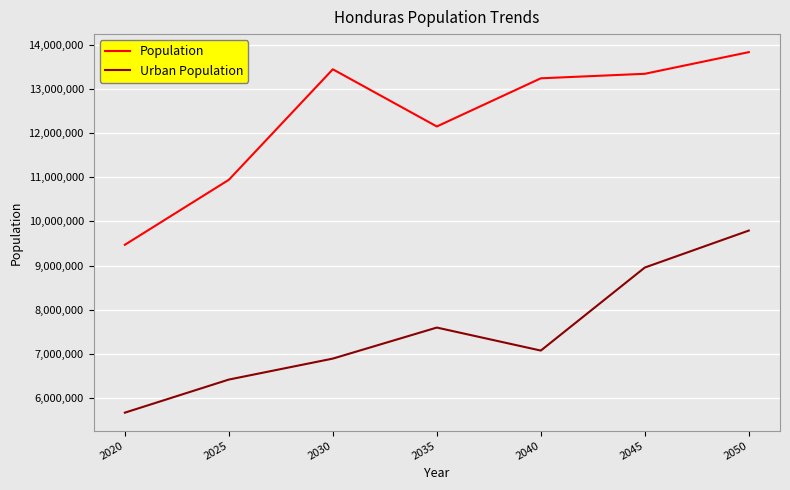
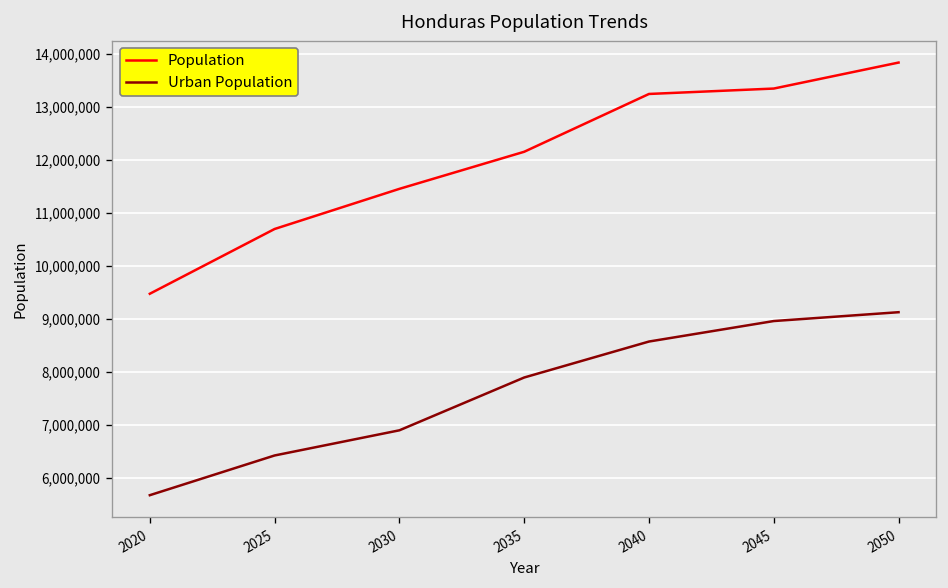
  {
    "Population": {
      "2020": "9,500,000",
-     "2025": "10,900,000",
-     "2030": "13,400,000",
+     "2025": "10,700,000",
+     "2030": "11,400,000",
      "2035": "12,100,000",
      "2040": "13,200,000",
      "2045": "13,300,000",
      "2050": "13,800,000"
    },
    "Urban Population": {
      "2020": "5,700,000",
      "2025": "6,400,000",
      "2030": "6,900,000",
-     "2035": "7,600,000",
-     "2040": "7,100,000",
+     "2035": "7,900,000",
+     "2040": "8,600,000",
      "2045": "9,000,000",
-     "2050": "9,800,000"
+     "2050": "9,100,000"
    }
  }
